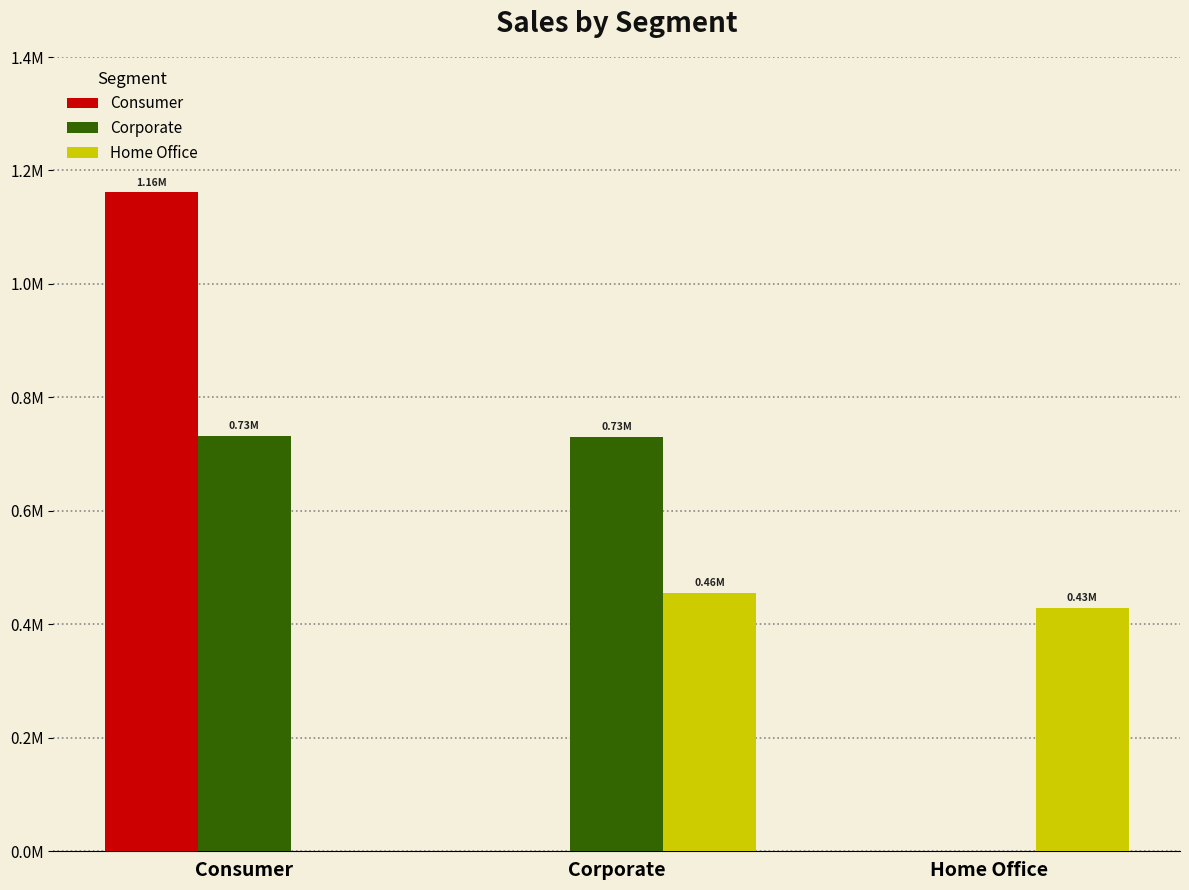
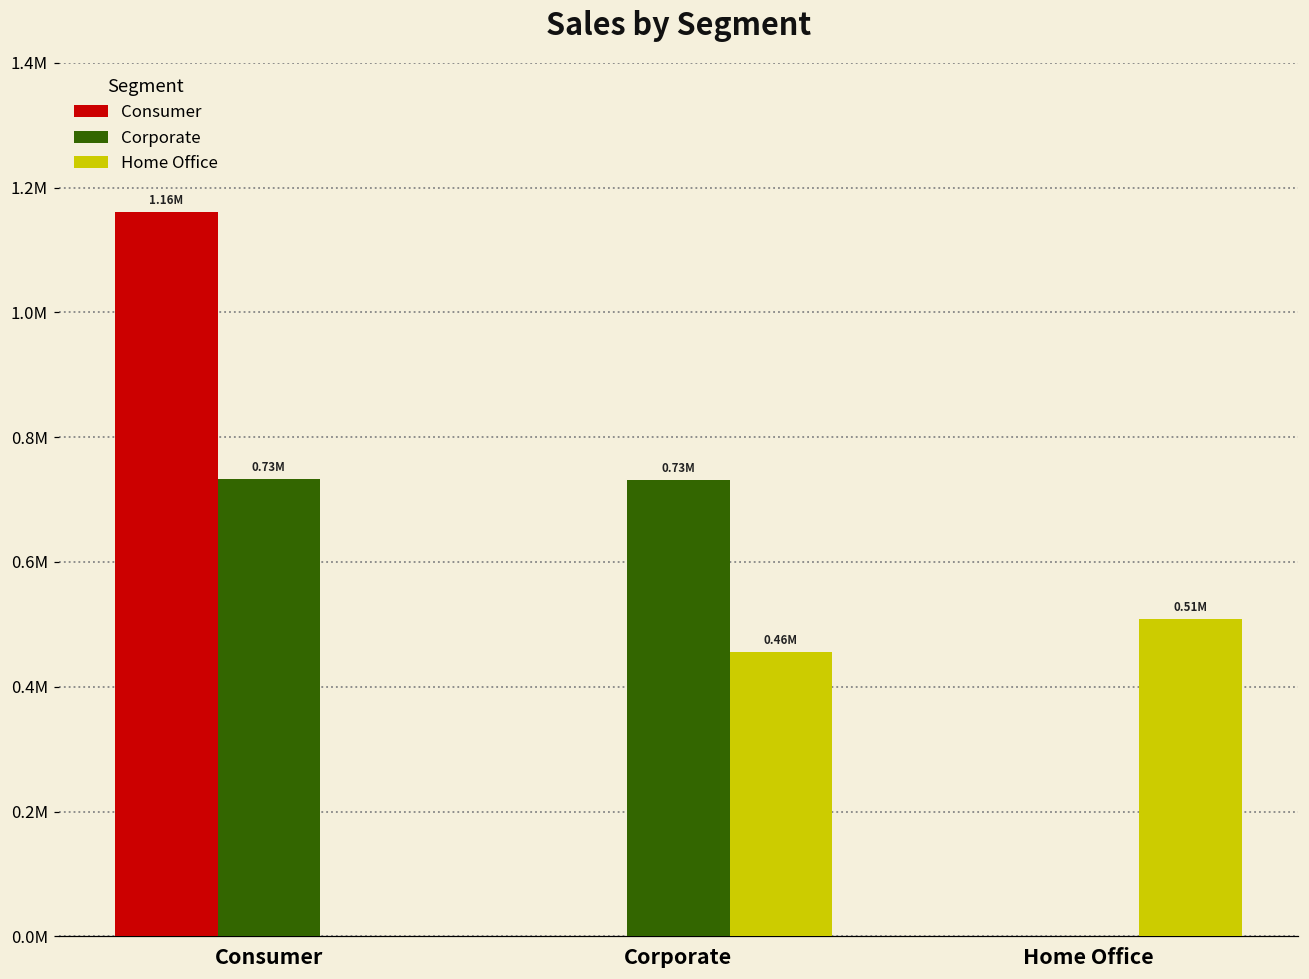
  {
    "Consumer": {
      "Consumer": "1.16M"
    },
    "Corporate": {
      "Consumer": "0.73M",
      "Corporate": "0.73M"
    },
    "Home Office": {
      "Corporate": "0.46M",
-     "Home Office": "0.43M"
+     "Home Office": "0.51M"
    }
  }
